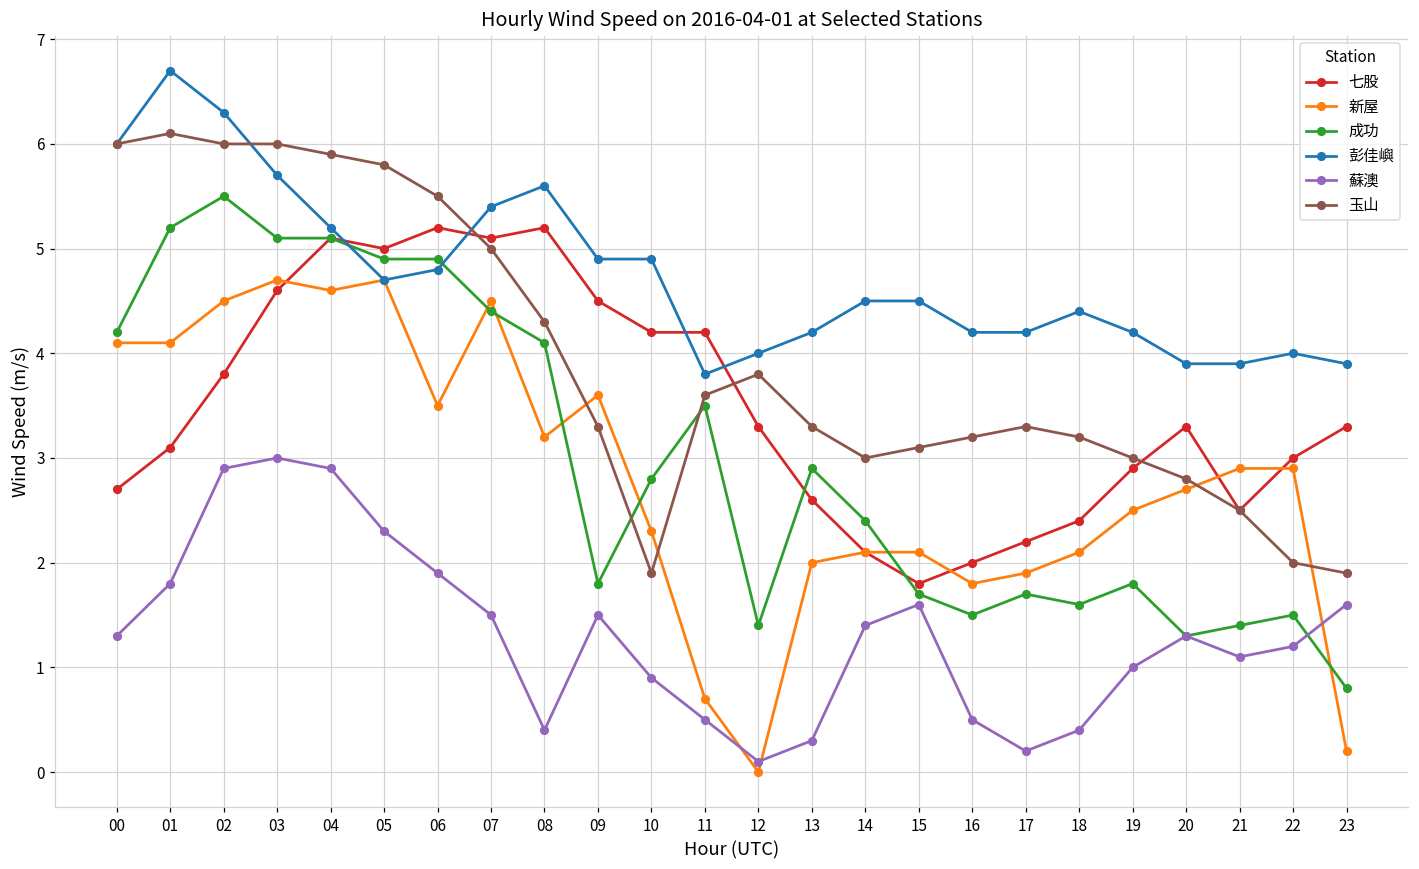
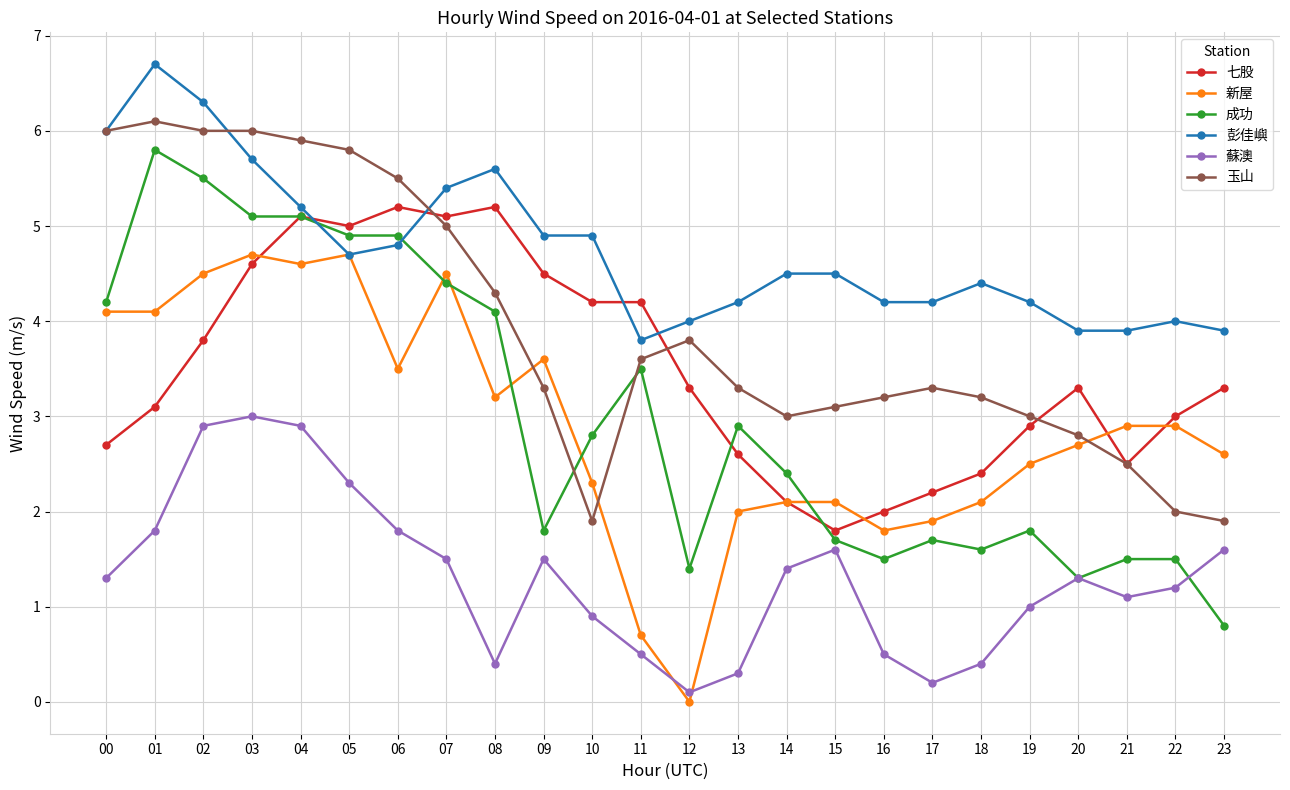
  {
    "七股": {
      "00": 2.7,
      "01": 3.1,
      "02": 3.8,
      "03": 4.6,
      "05": 5.0,
      "06": 5.2,
      "07": 5.1,
      "08": 5.2,
      "09": 4.5,
      "10": 4.2,
      "11": 4.2,
      "12": 3.3,
      "13": 2.6,
      "15": 1.8,
      "16": 2.0,
      "17": 2.2,
      "18": 2.4,
      "19": 2.9,
      "20": 3.3,
      "22": 3.0,
      "23": 3.3
    },
    "新屋": {
      "00": 4.1,
      "01": 4.1,
      "02": 4.5,
      "03": 4.7,
      "04": 4.6,
      "06": 3.5,
      "07": 4.5,
      "08": 3.2,
      "09": 3.6,
      "10": 2.3,
      "11": 0.7,
      "12": 0.0,
      "13": 2.0,
      "15": 2.1,
      "16": 1.8,
      "17": 1.9,
      "18": 2.1,
      "19": 2.5,
      "20": 2.7,
      "21": 2.9,
      "22": 2.9,
-     "23": 0.2
+     "23": 2.6
    },
    "成功": {
      "00": 4.2,
-     "01": 5.2,
+     "01": 5.8,
      "02": 5.5,
      "03": 5.1,
      "05": 4.9,
      "06": 4.9,
      "07": 4.4,
      "08": 4.1,
      "09": 1.8,
      "10": 2.8,
      "11": 3.5,
      "12": 1.4,
      "13": 2.9,
      "14": 2.4,
      "15": 1.7,
      "16": 1.5,
      "17": 1.7,
      "18": 1.6,
      "19": 1.8,
-     "21": 1.4,
+     "21": 1.5,
      "22": 1.5,
      "23": 0.8
    },
    "彭佳嶼": {
      "01": 6.7,
      "02": 6.3,
      "03": 5.7,
      "04": 5.2,
      "06": 4.8,
      "07": 5.4,
      "08": 5.6,
      "09": 4.9,
      "10": 4.9,
      "11": 3.8,
      "12": 4.0,
      "13": 4.2,
      "14": 4.5,
      "15": 4.5,
      "16": 4.2,
      "17": 4.2,
      "18": 4.4,
      "19": 4.2,
      "20": 3.9,
      "21": 3.9,
      "22": 4.0,
      "23": 3.9
    },
    "蘇澳": {
      "00": 1.3,
      "01": 1.8,
      "02": 2.9,
      "03": 3.0,
      "04": 2.9,
      "05": 2.3,
-     "06": 1.9,
+     "06": 1.8,
      "07": 1.5,
      "08": 0.4,
      "09": 1.5,
      "10": 0.9,
      "11": 0.5,
      "12": 0.1,
      "13": 0.3,
      "14": 1.4,
      "15": 1.6,
      "16": 0.5,
      "17": 0.2,
      "18": 0.4,
      "19": 1.0,
      "21": 1.1,
      "22": 1.2,
      "23": 1.6
    },
    "玉山": {
      "01": 6.1,
      "02": 6.0,
      "03": 6.0,
      "04": 5.9,
      "05": 5.8,
      "06": 5.5,
      "07": 5.0,
      "08": 4.3,
      "09": 3.3,
      "10": 1.9,
      "11": 3.6,
      "12": 3.8,
      "13": 3.3,
      "14": 3.0,
      "15": 3.1,
      "16": 3.2,
      "17": 3.3,
      "18": 3.2,
      "19": 3.0,
      "20": 2.8,
      "22": 2.0,
      "23": 1.9
    }
  }
